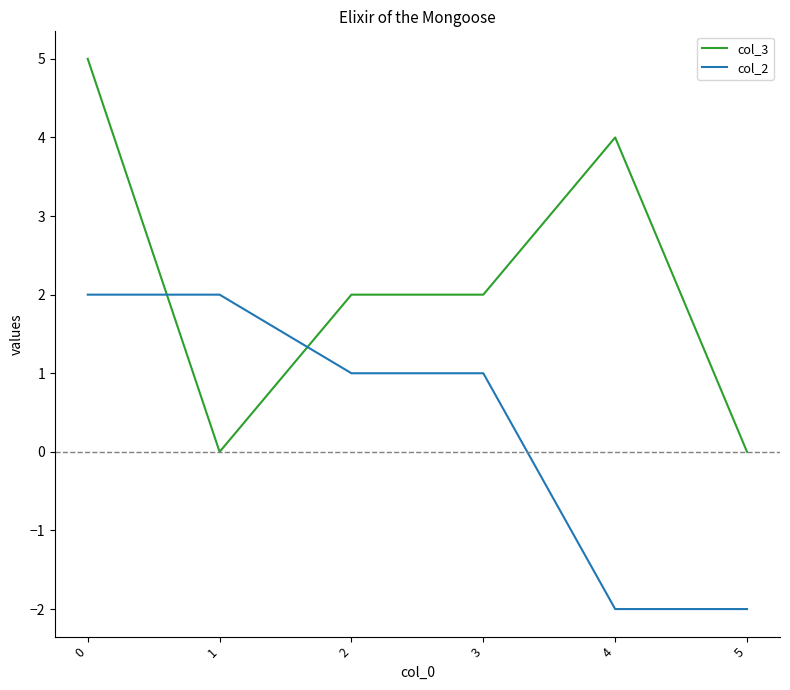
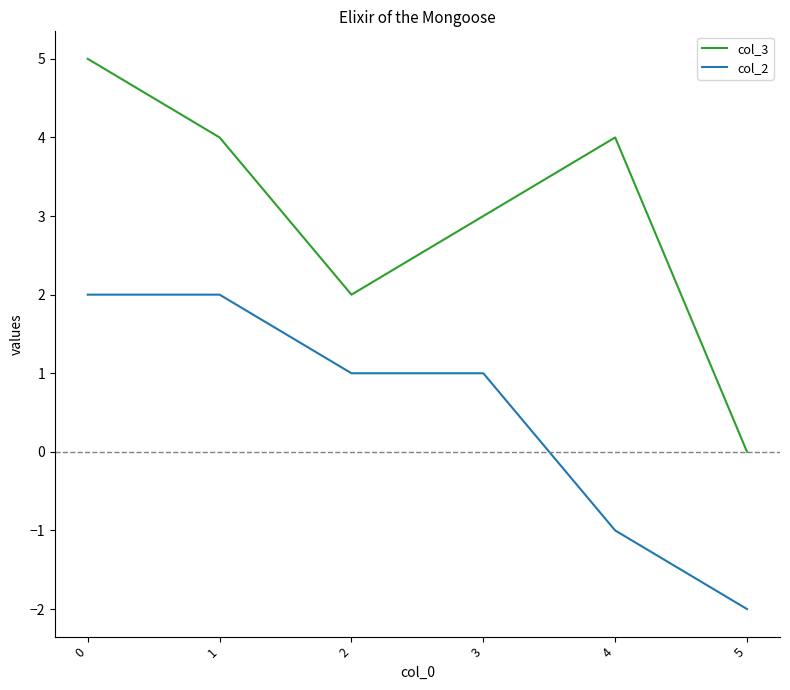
  {
    "col_3": {
      "0": 5,
-     "1": 0,
+     "1": 4,
      "2": 2,
-     "3": 2,
+     "3": 3,
      "4": 4,
      "5": 0
    },
    "col_2": {
      "0": 2,
      "1": 2,
      "2": 1,
      "3": 1,
-     "4": -2,
+     "4": -1,
      "5": -2
    }
  }
